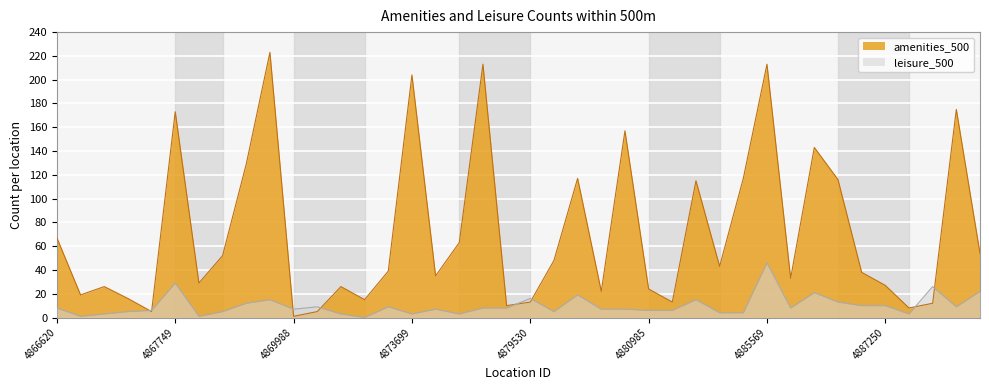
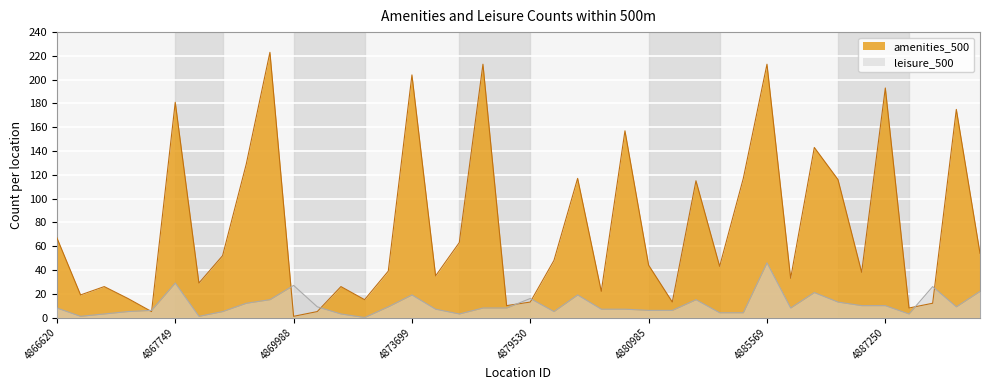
  {
    "amenities_500": {
      "4866620": 67,
-     "4867749": 173,
+     "4867749": 181,
      "4869988": 1,
      "4873699": 204,
      "4879530": 13,
-     "4880985": 24,
+     "4880985": 44,
      "4885569": 213,
-     "4887250": 27
+     "4887250": 193
    },
    "leisure_500": {
      "4866620": 8,
      "4867749": 29,
-     "4869988": 7,
-     "4873699": 3,
+     "4869988": 27,
+     "4873699": 19,
      "4879530": 16,
      "4880985": 6,
      "4885569": 46,
      "4887250": 10
    }
  }
